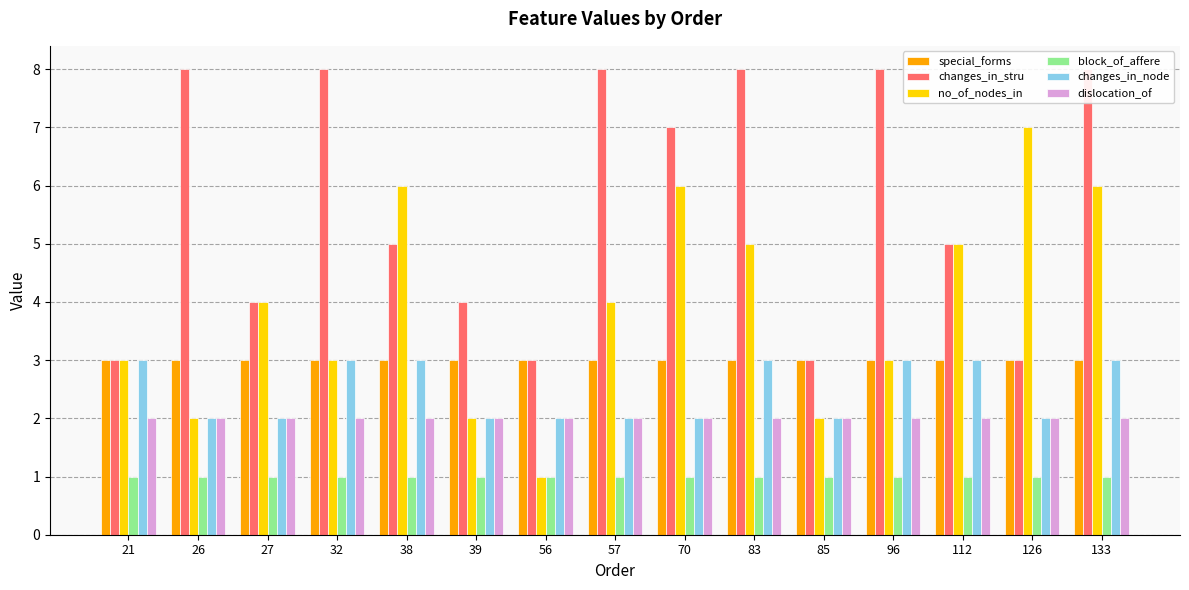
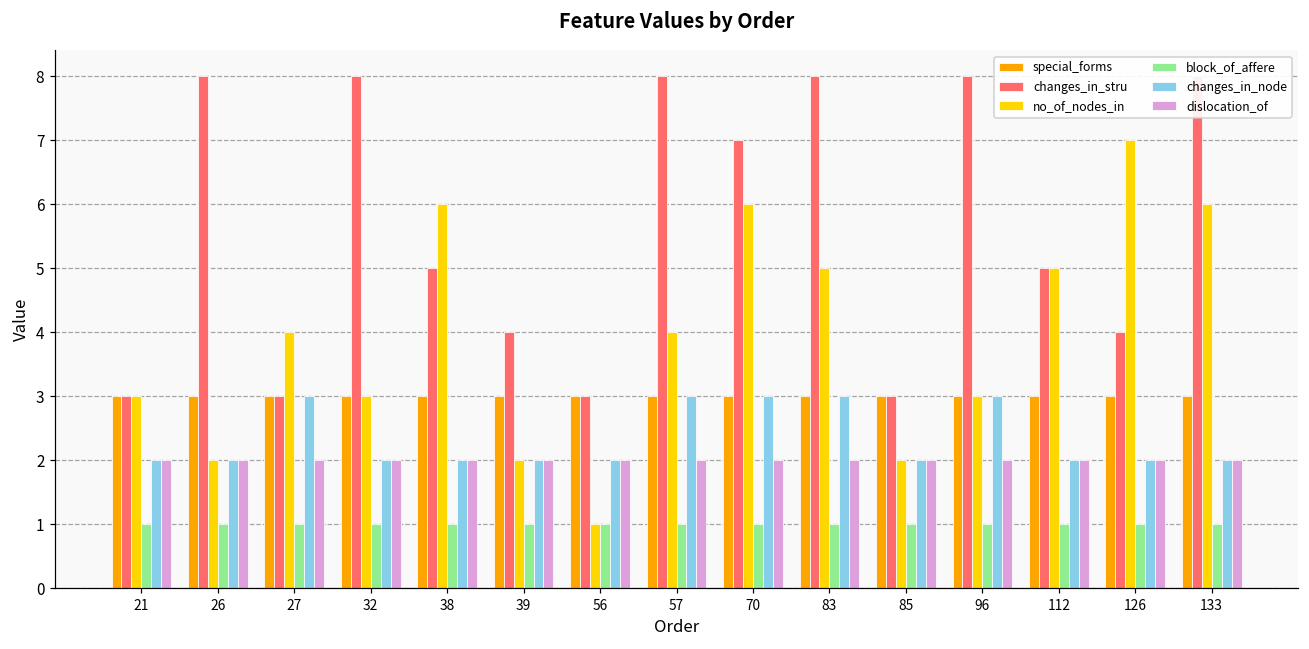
  {
    "changes_in_stru": {
      "21": 3,
      "26": 8,
-     "27": 4,
+     "27": 3,
      "32": 8,
      "38": 5,
      "39": 4,
      "56": 3,
      "57": 8,
      "70": 7,
      "83": 8,
      "85": 3,
      "96": 8,
      "112": 5,
-     "126": 3
+     "126": 4
    },
    "block_of_affere": {
      "21": 1,
      "26": 1,
      "27": 1,
      "32": 1,
      "38": 1,
      "39": 1,
      "56": 1,
      "57": 1,
      "70": 1,
      "83": 1,
      "85": 1,
      "96": 1,
      "112": 1,
      "126": 1,
      "133": 1
    },
    "changes_in_node": {
-     "21": 3,
+     "21": 2,
      "26": 2,
-     "27": 2,
-     "32": 3,
-     "38": 3,
+     "27": 3,
+     "32": 2,
+     "38": 2,
      "39": 2,
      "56": 2,
-     "57": 2,
-     "70": 2,
+     "57": 3,
+     "70": 3,
      "83": 3,
      "85": 2,
      "96": 3,
-     "112": 3,
+     "112": 2,
      "126": 2,
-     "133": 3
+     "133": 2
    },
    "dislocation_of": {
      "21": 2,
      "26": 2,
      "27": 2,
      "32": 2,
      "38": 2,
      "39": 2,
      "56": 2,
      "57": 2,
      "70": 2,
      "83": 2,
      "85": 2,
      "96": 2,
      "112": 2,
      "126": 2,
      "133": 2
    }
  }
